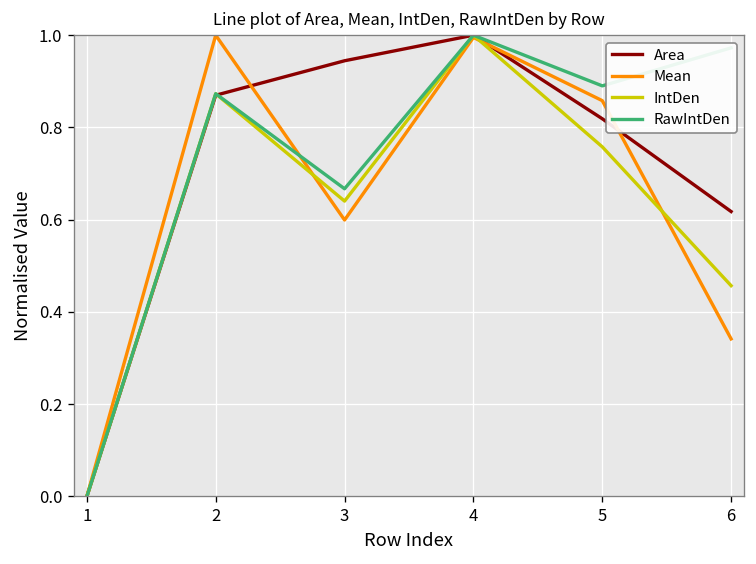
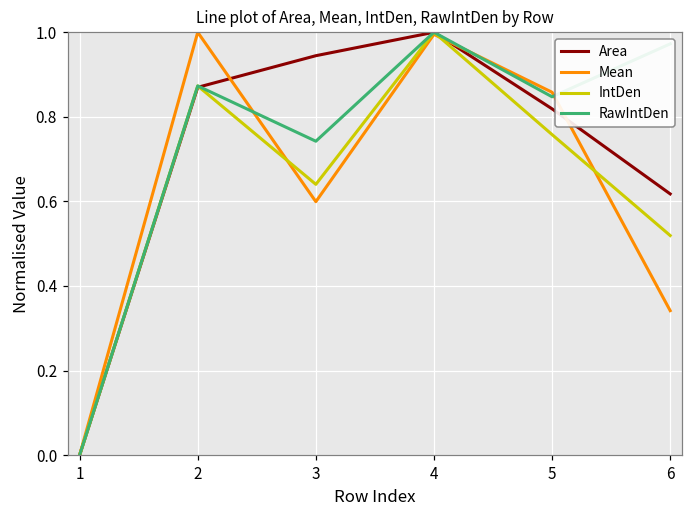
  {
    "Area": {
      "3": 0.94,
      "5": 0.82,
      "6": 0.62
    },
    "Mean": {
      "2": 1.00,
      "3": 0.60,
      "5": 0.86,
      "6": 0.34
    },
    "IntDen": {
      "3": 0.64,
      "5": 0.76,
-     "6": 0.46
+     "6": 0.52
    },
    "RawIntDen": {
-     "3": 0.67,
-     "5": 0.89
+     "3": 0.74,
+     "5": 0.85
    }
  }
